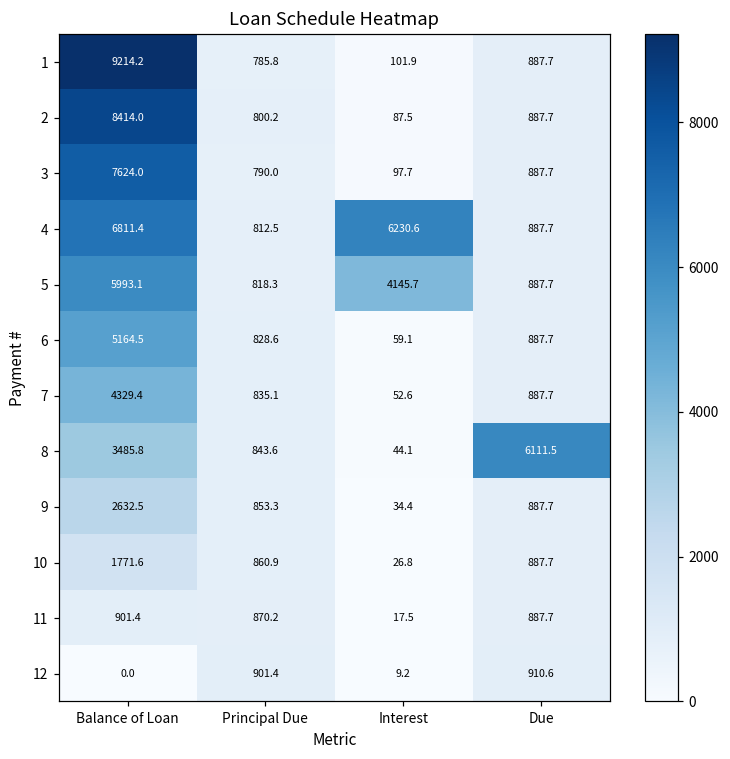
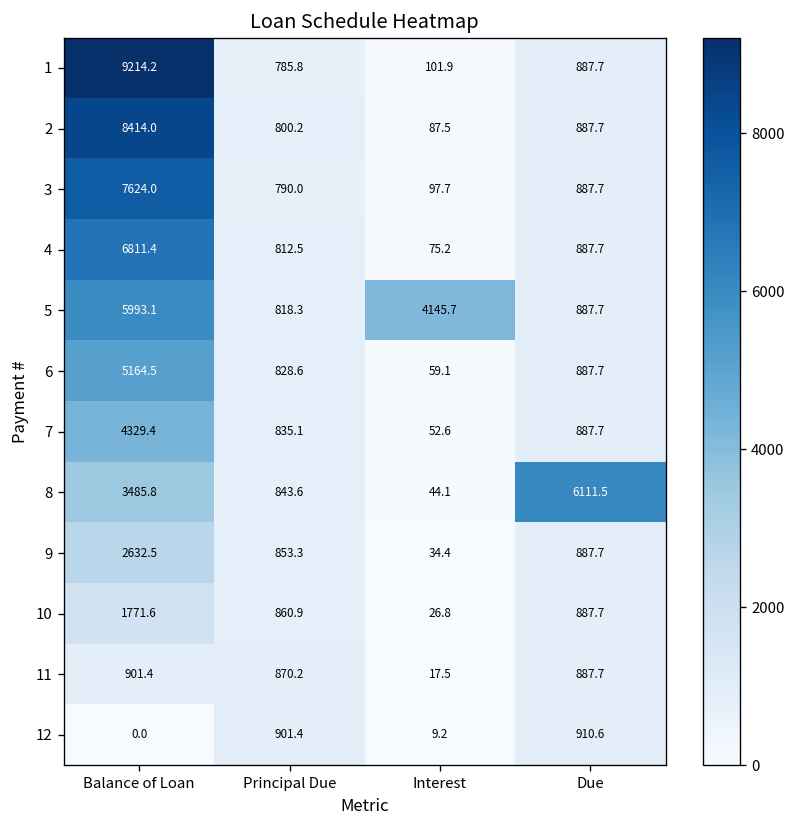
  {
    "1": {
      "Balance of Loan": 9214.2,
      "Principal Due": 785.8,
      "Interest": 101.9,
      "Due": 887.7
    },
    "2": {
      "Balance of Loan": 8414.0,
      "Principal Due": 800.2,
      "Interest": 87.5,
      "Due": 887.7
    },
    "3": {
      "Balance of Loan": 7624.0,
      "Principal Due": 790.0,
      "Interest": 97.7,
      "Due": 887.7
    },
    "4": {
      "Balance of Loan": 6811.4,
      "Principal Due": 812.5,
-     "Interest": 6230.6,
+     "Interest": 75.2,
      "Due": 887.7
    },
    "5": {
      "Balance of Loan": 5993.1,
      "Principal Due": 818.3,
      "Interest": 4145.7,
      "Due": 887.7
    },
    "6": {
      "Balance of Loan": 5164.5,
      "Principal Due": 828.6,
      "Interest": 59.1,
      "Due": 887.7
    },
    "7": {
      "Balance of Loan": 4329.4,
      "Principal Due": 835.1,
      "Interest": 52.6,
      "Due": 887.7
    },
    "8": {
      "Balance of Loan": 3485.8,
      "Principal Due": 843.6,
      "Interest": 44.1,
      "Due": 6111.5
    },
    "9": {
      "Balance of Loan": 2632.5,
      "Principal Due": 853.3,
      "Interest": 34.4,
      "Due": 887.7
    },
    "10": {
      "Balance of Loan": 1771.6,
      "Principal Due": 860.9,
      "Interest": 26.8,
      "Due": 887.7
    },
    "11": {
      "Balance of Loan": 901.4,
      "Principal Due": 870.2,
      "Interest": 17.5,
      "Due": 887.7
    },
    "12": {
      "Balance of Loan": 0.0,
      "Principal Due": 901.4,
      "Interest": 9.2,
      "Due": 910.6
    }
  }
